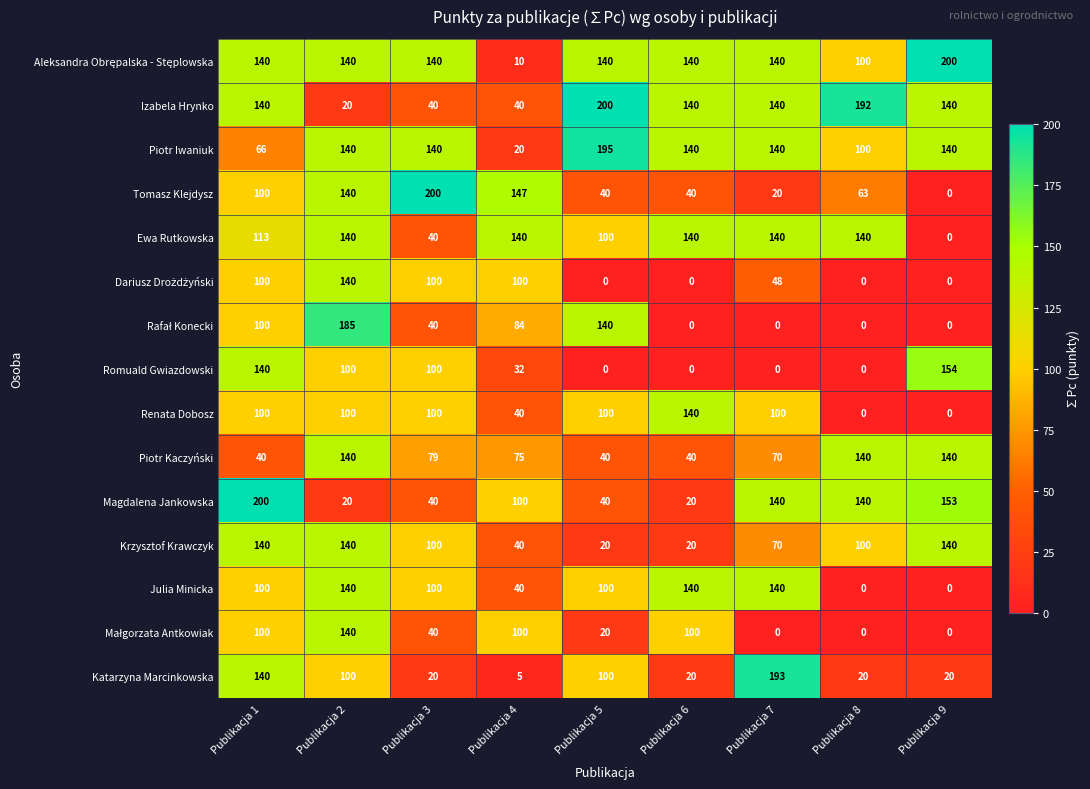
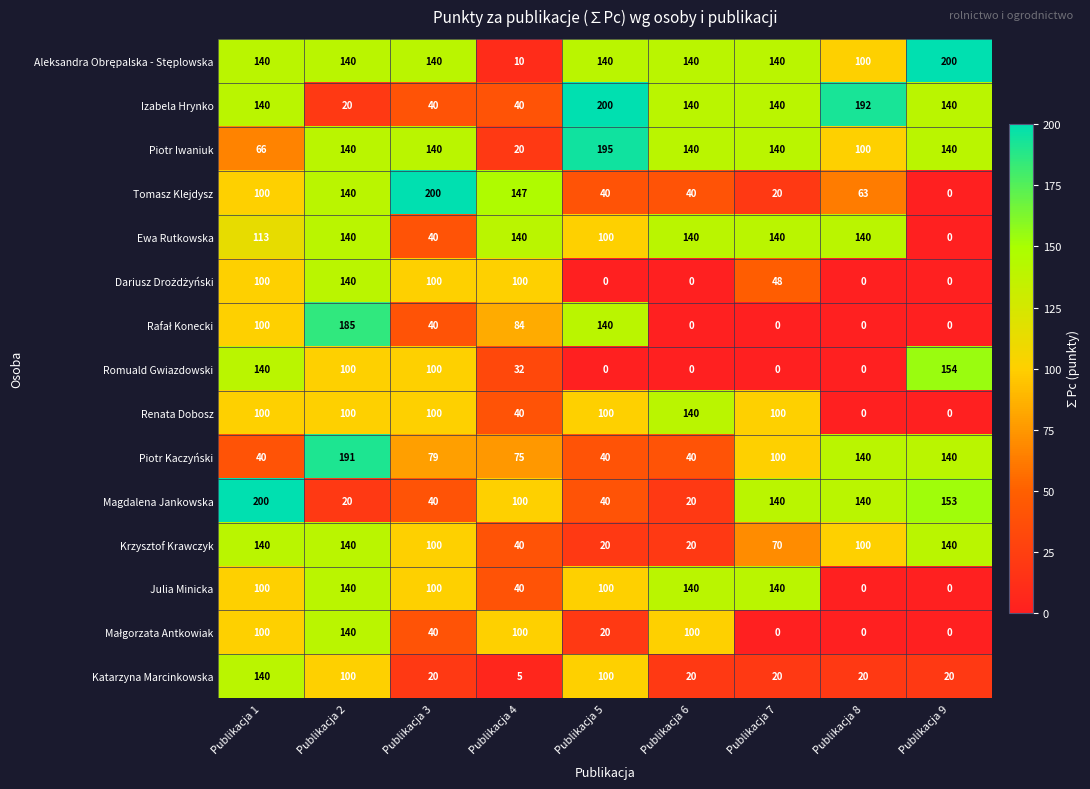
  {
    "Aleksandra Obrępalska - Stęplowska": {
      "Publikacja 1": 140,
      "Publikacja 2": 140,
      "Publikacja 3": 140,
      "Publikacja 4": 10,
      "Publikacja 5": 140,
      "Publikacja 6": 140,
      "Publikacja 7": 140,
      "Publikacja 8": 100,
      "Publikacja 9": 200
    },
    "Izabela Hrynko": {
      "Publikacja 1": 140,
      "Publikacja 2": 20,
      "Publikacja 3": 40,
      "Publikacja 4": 40,
      "Publikacja 5": 200,
      "Publikacja 6": 140,
      "Publikacja 7": 140,
      "Publikacja 8": 192,
      "Publikacja 9": 140
    },
    "Piotr Iwaniuk": {
      "Publikacja 1": 66,
      "Publikacja 2": 140,
      "Publikacja 3": 140,
      "Publikacja 4": 20,
      "Publikacja 5": 195,
      "Publikacja 6": 140,
      "Publikacja 7": 140,
      "Publikacja 8": 100,
      "Publikacja 9": 140
    },
    "Tomasz Klejdysz": {
      "Publikacja 1": 100,
      "Publikacja 2": 140,
      "Publikacja 3": 200,
      "Publikacja 4": 147,
      "Publikacja 5": 40,
      "Publikacja 6": 40,
      "Publikacja 7": 20,
      "Publikacja 8": 63,
      "Publikacja 9": 0
    },
    "Ewa Rutkowska": {
      "Publikacja 1": 113,
      "Publikacja 2": 140,
      "Publikacja 3": 40,
      "Publikacja 4": 140,
      "Publikacja 5": 100,
      "Publikacja 6": 140,
      "Publikacja 7": 140,
      "Publikacja 8": 140,
      "Publikacja 9": 0
    },
    "Dariusz Drożdżyński": {
      "Publikacja 1": 100,
      "Publikacja 2": 140,
      "Publikacja 3": 100,
      "Publikacja 4": 100,
      "Publikacja 5": 0,
      "Publikacja 6": 0,
      "Publikacja 7": 48,
      "Publikacja 8": 0,
      "Publikacja 9": 0
    },
    "Rafał Konecki": {
      "Publikacja 1": 100,
      "Publikacja 2": 185,
      "Publikacja 3": 40,
      "Publikacja 4": 84,
      "Publikacja 5": 140,
      "Publikacja 6": 0,
      "Publikacja 7": 0,
      "Publikacja 8": 0,
      "Publikacja 9": 0
    },
    "Romuald Gwiazdowski": {
      "Publikacja 1": 140,
      "Publikacja 2": 100,
      "Publikacja 3": 100,
      "Publikacja 4": 32,
      "Publikacja 5": 0,
      "Publikacja 6": 0,
      "Publikacja 7": 0,
      "Publikacja 8": 0,
      "Publikacja 9": 154
    },
    "Renata Dobosz": {
      "Publikacja 1": 100,
      "Publikacja 2": 100,
      "Publikacja 3": 100,
      "Publikacja 4": 40,
      "Publikacja 5": 100,
      "Publikacja 6": 140,
      "Publikacja 7": 100,
      "Publikacja 8": 0,
      "Publikacja 9": 0
    },
    "Piotr Kaczyński": {
      "Publikacja 1": 40,
-     "Publikacja 2": 140,
+     "Publikacja 2": 191,
      "Publikacja 3": 79,
      "Publikacja 4": 75,
      "Publikacja 5": 40,
      "Publikacja 6": 40,
-     "Publikacja 7": 70,
+     "Publikacja 7": 100,
      "Publikacja 8": 140,
      "Publikacja 9": 140
    },
    "Magdalena Jankowska": {
      "Publikacja 1": 200,
      "Publikacja 2": 20,
      "Publikacja 3": 40,
      "Publikacja 4": 100,
      "Publikacja 5": 40,
      "Publikacja 6": 20,
      "Publikacja 7": 140,
      "Publikacja 8": 140,
      "Publikacja 9": 153
    },
    "Krzysztof Krawczyk": {
      "Publikacja 1": 140,
      "Publikacja 2": 140,
      "Publikacja 3": 100,
      "Publikacja 4": 40,
      "Publikacja 5": 20,
      "Publikacja 6": 20,
      "Publikacja 7": 70,
      "Publikacja 8": 100,
      "Publikacja 9": 140
    },
    "Julia Minicka": {
      "Publikacja 1": 100,
      "Publikacja 2": 140,
      "Publikacja 3": 100,
      "Publikacja 4": 40,
      "Publikacja 5": 100,
      "Publikacja 6": 140,
      "Publikacja 7": 140,
      "Publikacja 8": 0,
      "Publikacja 9": 0
    },
    "Małgorzata Antkowiak": {
      "Publikacja 1": 100,
      "Publikacja 2": 140,
      "Publikacja 3": 40,
      "Publikacja 4": 100,
      "Publikacja 5": 20,
      "Publikacja 6": 100,
      "Publikacja 7": 0,
      "Publikacja 8": 0,
      "Publikacja 9": 0
    },
    "Katarzyna Marcinkowska": {
      "Publikacja 1": 140,
      "Publikacja 2": 100,
      "Publikacja 3": 20,
      "Publikacja 4": 5,
      "Publikacja 5": 100,
      "Publikacja 6": 20,
-     "Publikacja 7": 193,
+     "Publikacja 7": 20,
      "Publikacja 8": 20,
      "Publikacja 9": 20
    }
  }
